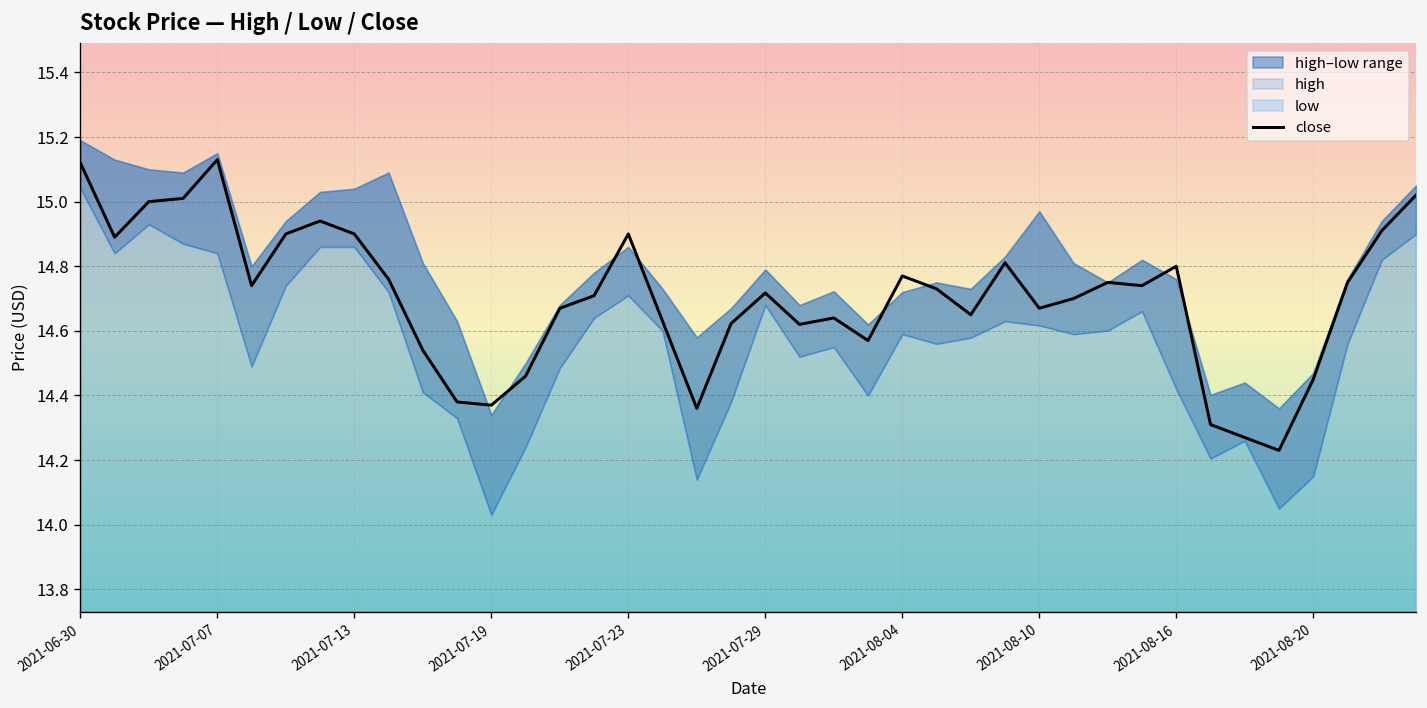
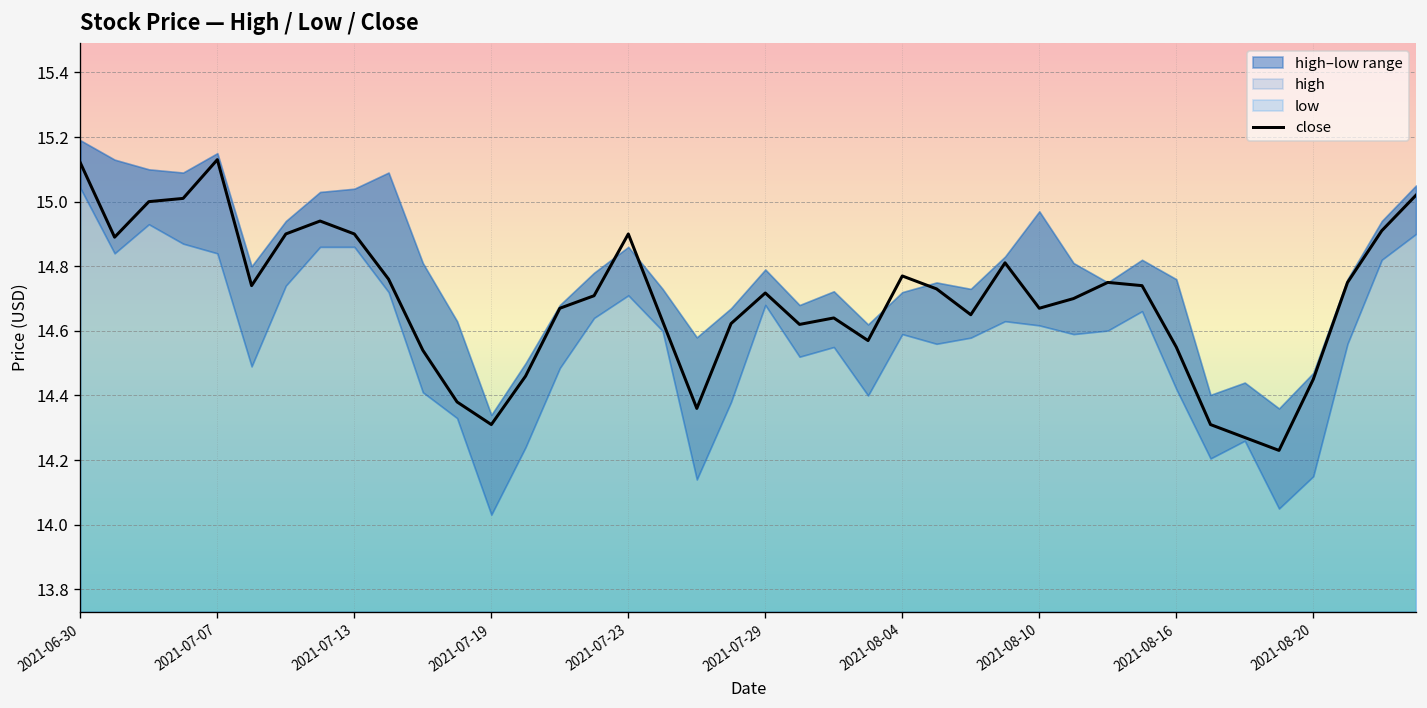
  {
    "close": {
      "2021-06-30": 15.12,
      "2021-07-07": 15.13,
      "2021-07-13": 14.90,
-     "2021-07-19": 14.37,
+     "2021-07-19": 14.31,
      "2021-07-23": 14.90,
      "2021-07-29": 14.72,
      "2021-08-04": 14.77,
      "2021-08-10": 14.67,
-     "2021-08-16": 14.80,
+     "2021-08-16": 14.55,
      "2021-08-20": 14.45
    }
  }
